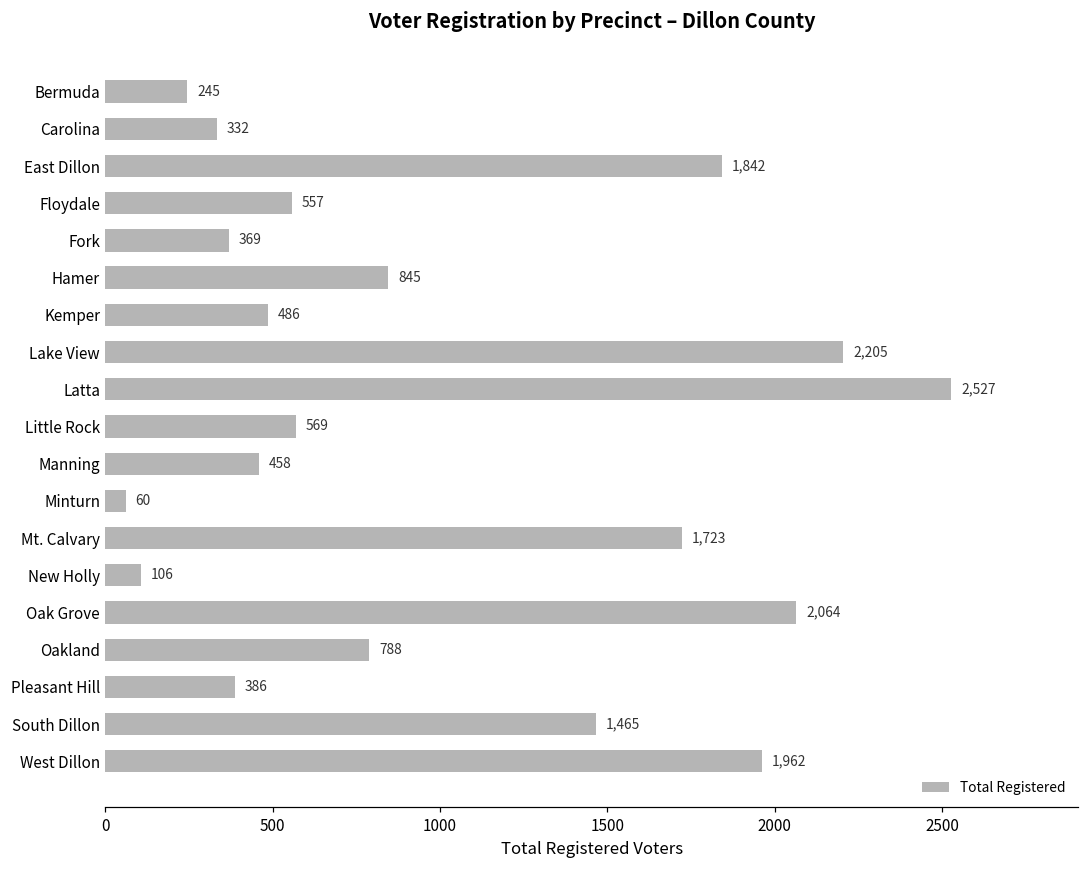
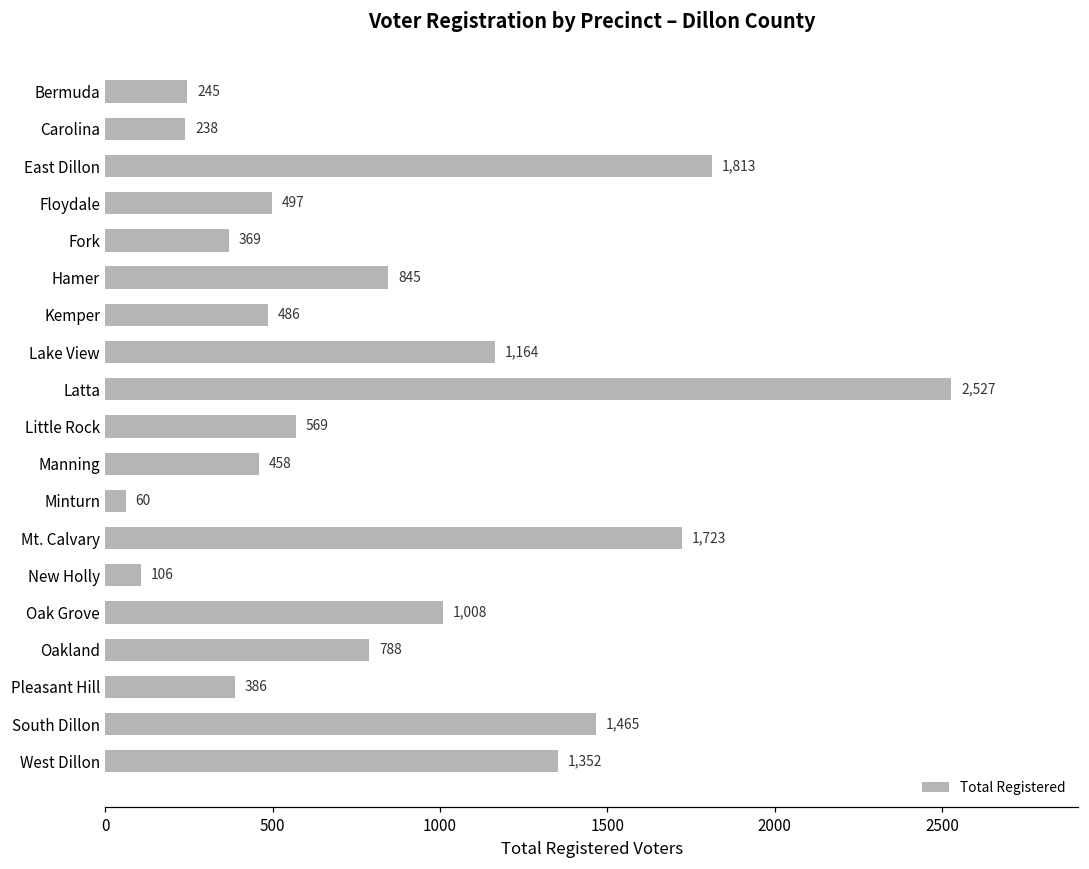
  {
    "Bermuda": "245",
-   "Carolina": "332",
-   "East Dillon": "1,842",
-   "Floydale": "557",
+   "Carolina": "238",
+   "East Dillon": "1,813",
+   "Floydale": "497",
    "Fork": "369",
    "Hamer": "845",
    "Kemper": "486",
-   "Lake View": "2,205",
+   "Lake View": "1,164",
    "Latta": "2,527",
    "Little Rock": "569",
    "Manning": "458",
    "Minturn": "60",
    "Mt. Calvary": "1,723",
    "New Holly": "106",
-   "Oak Grove": "2,064",
+   "Oak Grove": "1,008",
    "Oakland": "788",
    "Pleasant Hill": "386",
    "South Dillon": "1,465",
-   "West Dillon": "1,962"
+   "West Dillon": "1,352"
  }
